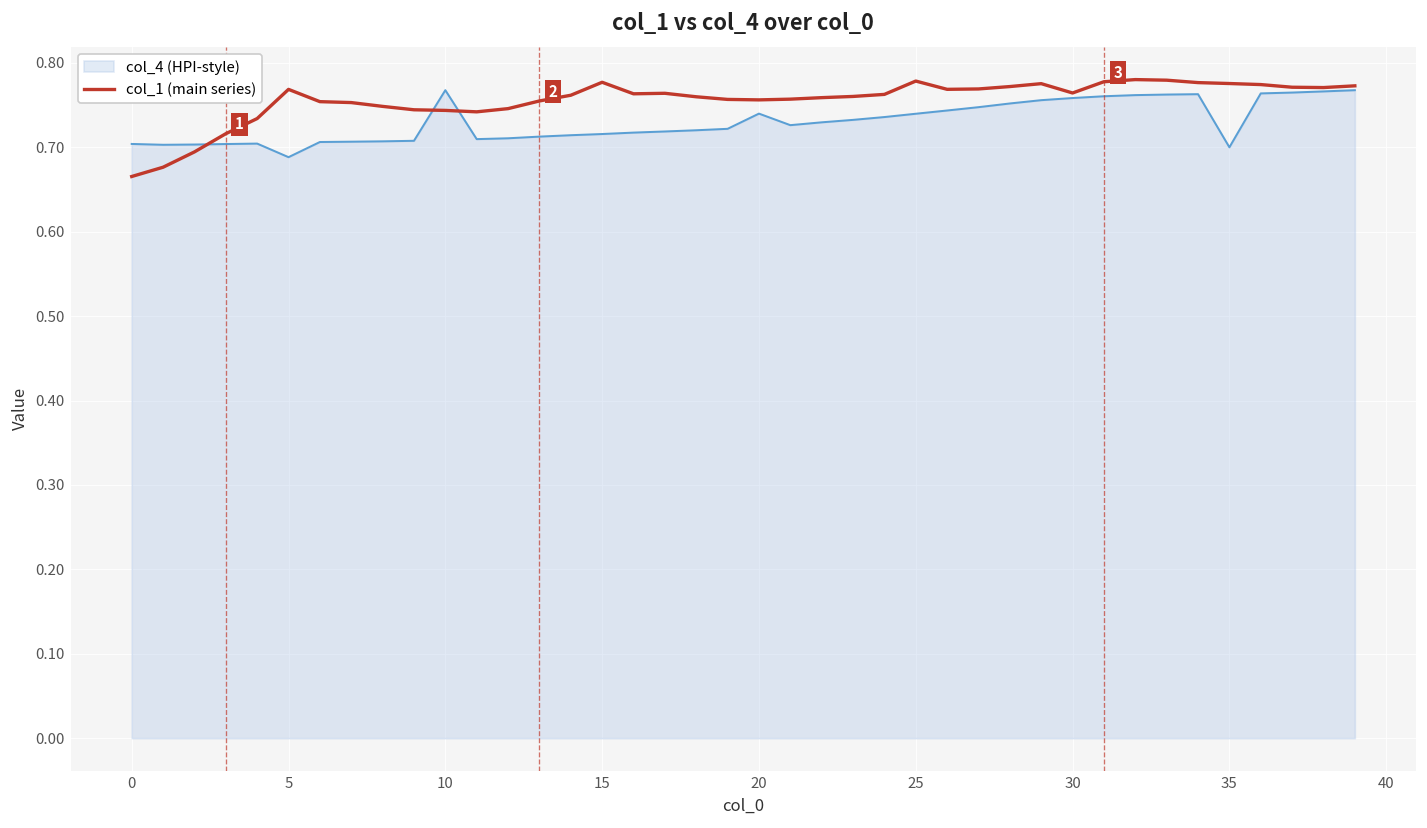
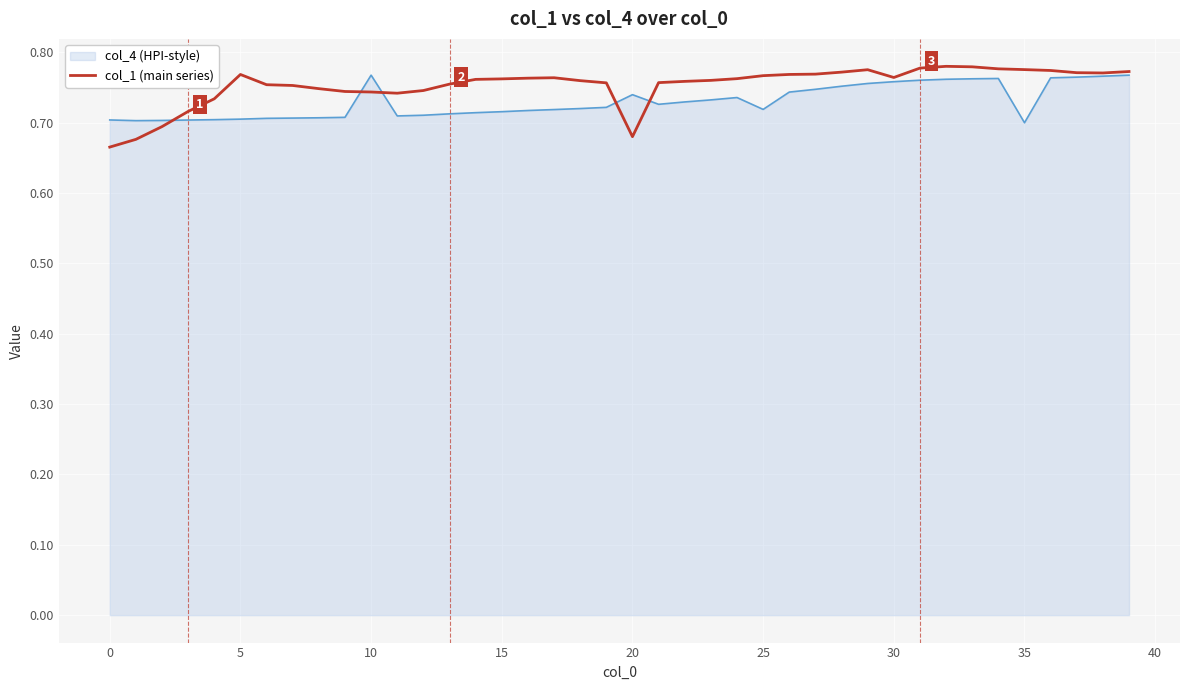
  {
    "col_4 (HPI-style)": {
      "0": 0.70,
-     "5": 0.69,
+     "5": 0.71,
      "10": 0.77,
      "15": 0.72,
      "20": 0.74,
-     "25": 0.74,
+     "25": 0.72,
      "30": 0.76,
      "35": 0.70
    },
    "col_1 (main series)": {
      "0": 0.67,
      "5": 0.77,
      "10": 0.74,
-     "15": 0.78,
-     "20": 0.76,
-     "25": 0.78,
+     "15": 0.76,
+     "20": 0.68,
+     "25": 0.77,
      "30": 0.76,
      "35": 0.78
    }
  }
